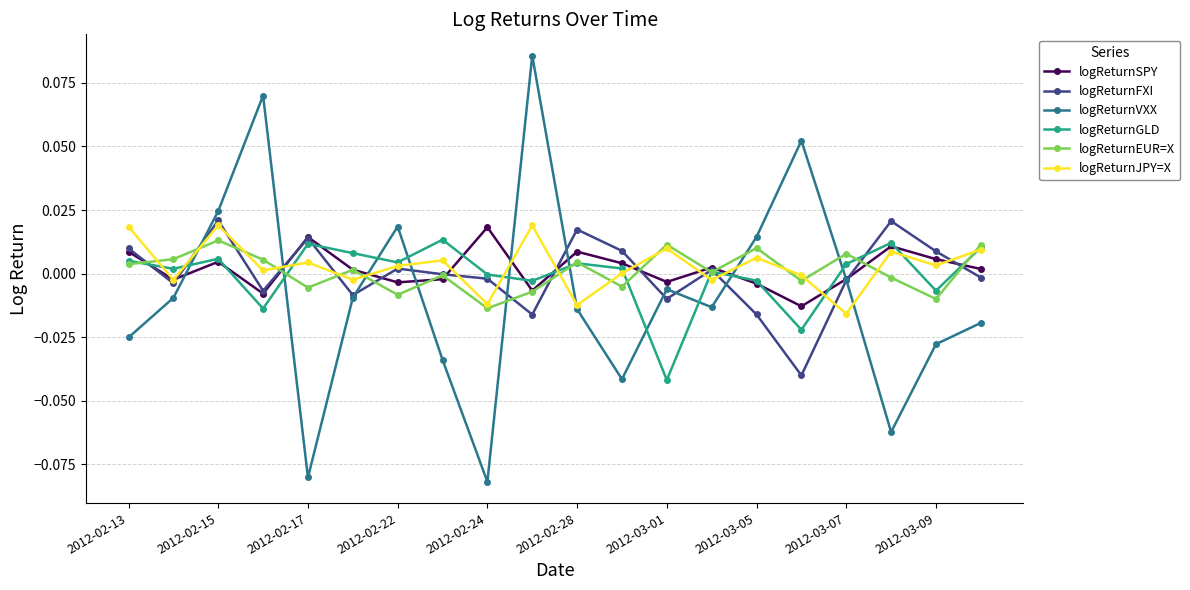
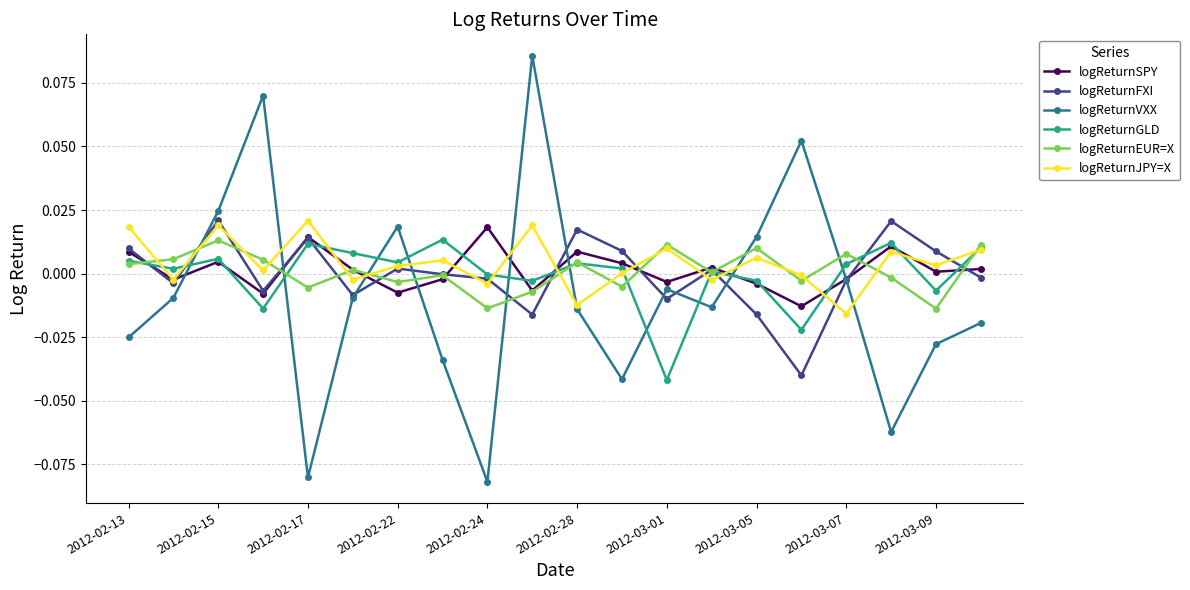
  {
    "logReturnSPY": {
      "2012-02-13": 0.009,
      "2012-02-15": 0.005,
-     "2012-02-22": -0.003,
+     "2012-02-22": -0.007,
      "2012-02-24": 0.018,
      "2012-02-28": 0.009,
      "2012-03-01": -0.003,
      "2012-03-05": -0.004,
-     "2012-03-09": 0.006
+     "2012-03-09": 0.001
    },
    "logReturnEUR=X": {
      "2012-02-13": 0.004,
      "2012-02-15": 0.013,
      "2012-02-17": -0.005,
-     "2012-02-22": -0.008,
+     "2012-02-22": -0.003,
      "2012-02-24": -0.014,
      "2012-03-01": 0.011,
      "2012-03-05": 0.010,
      "2012-03-07": 0.008,
-     "2012-03-09": -0.010
+     "2012-03-09": -0.014
    },
    "logReturnJPY=X": {
      "2012-02-13": 0.018,
      "2012-02-15": 0.019,
-     "2012-02-17": 0.004,
+     "2012-02-17": 0.021,
      "2012-02-22": 0.003,
-     "2012-02-24": -0.012,
+     "2012-02-24": -0.004,
      "2012-02-28": -0.012,
      "2012-03-01": 0.010,
      "2012-03-05": 0.006,
      "2012-03-07": -0.016,
      "2012-03-09": 0.003
    }
  }
